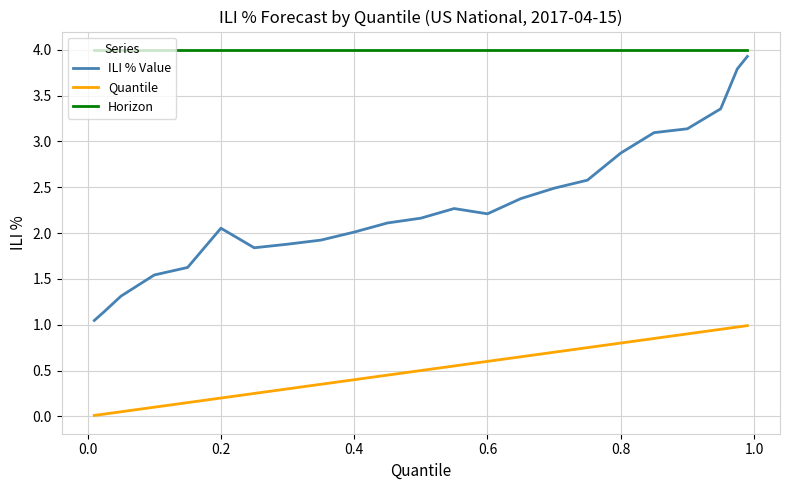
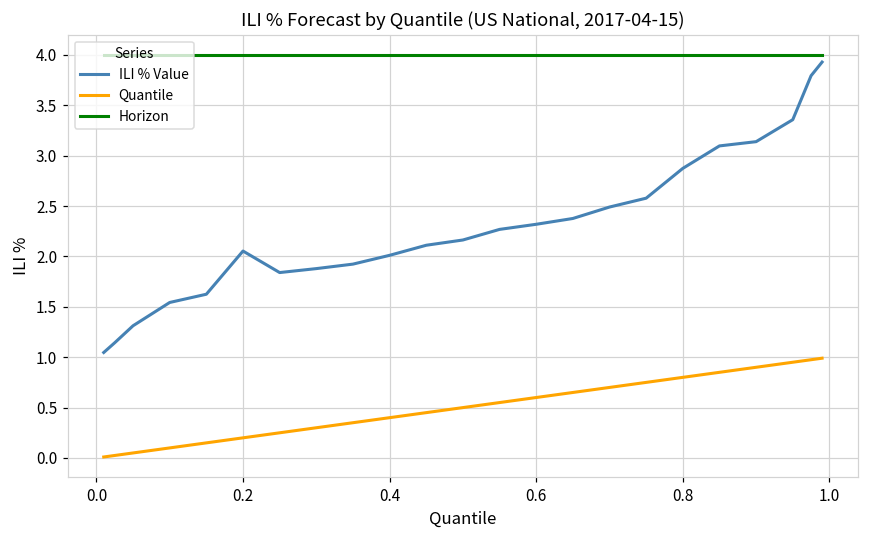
  {
    "ILI % Value": {
      "0.2": 2.1,
      "0.4": 2.0,
-     "0.6": 2.2,
+     "0.6": 2.3,
      "0.8": 2.9
    },
    "Quantile": {
      "0.2": 0.2,
      "0.4": 0.4,
      "0.6": 0.6,
      "0.8": 0.8
    },
    "Horizon": {
      "0.2": 4.0,
      "0.4": 4.0,
      "0.6": 4.0,
      "0.8": 4.0
    }
  }
